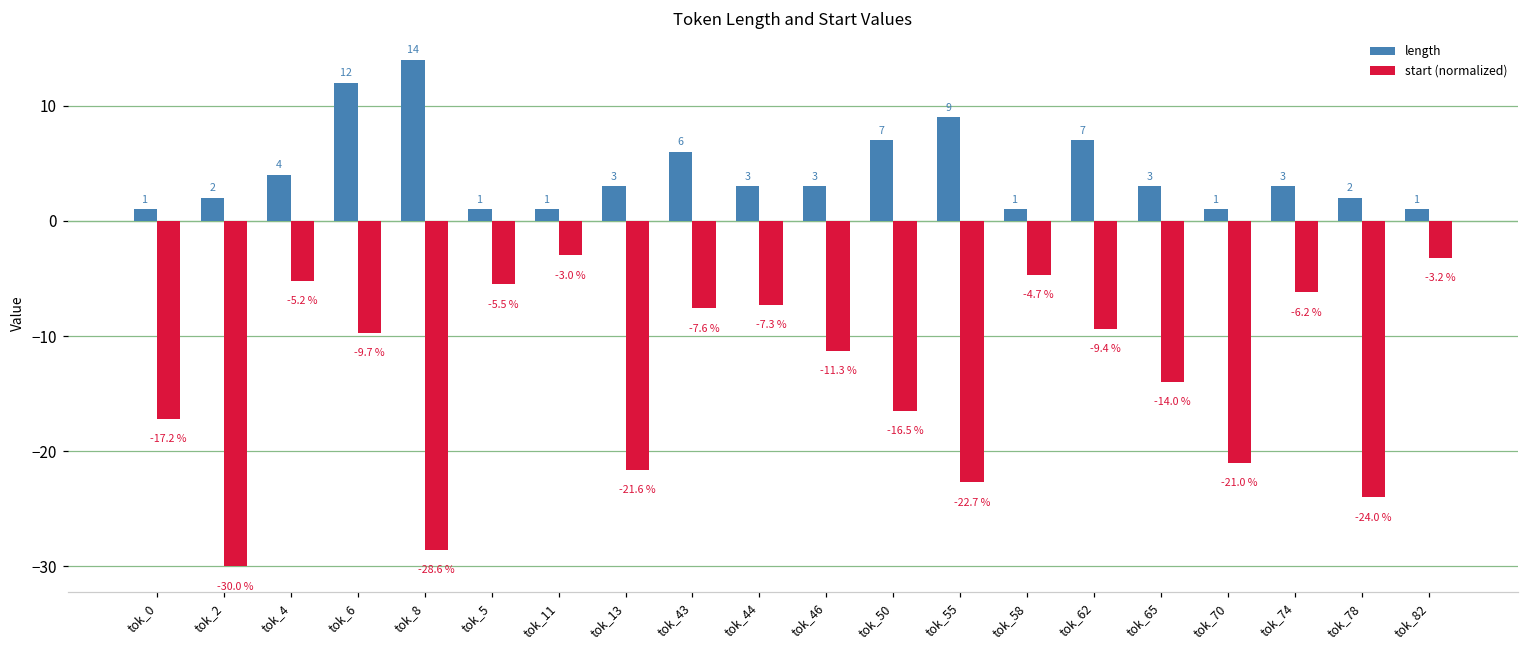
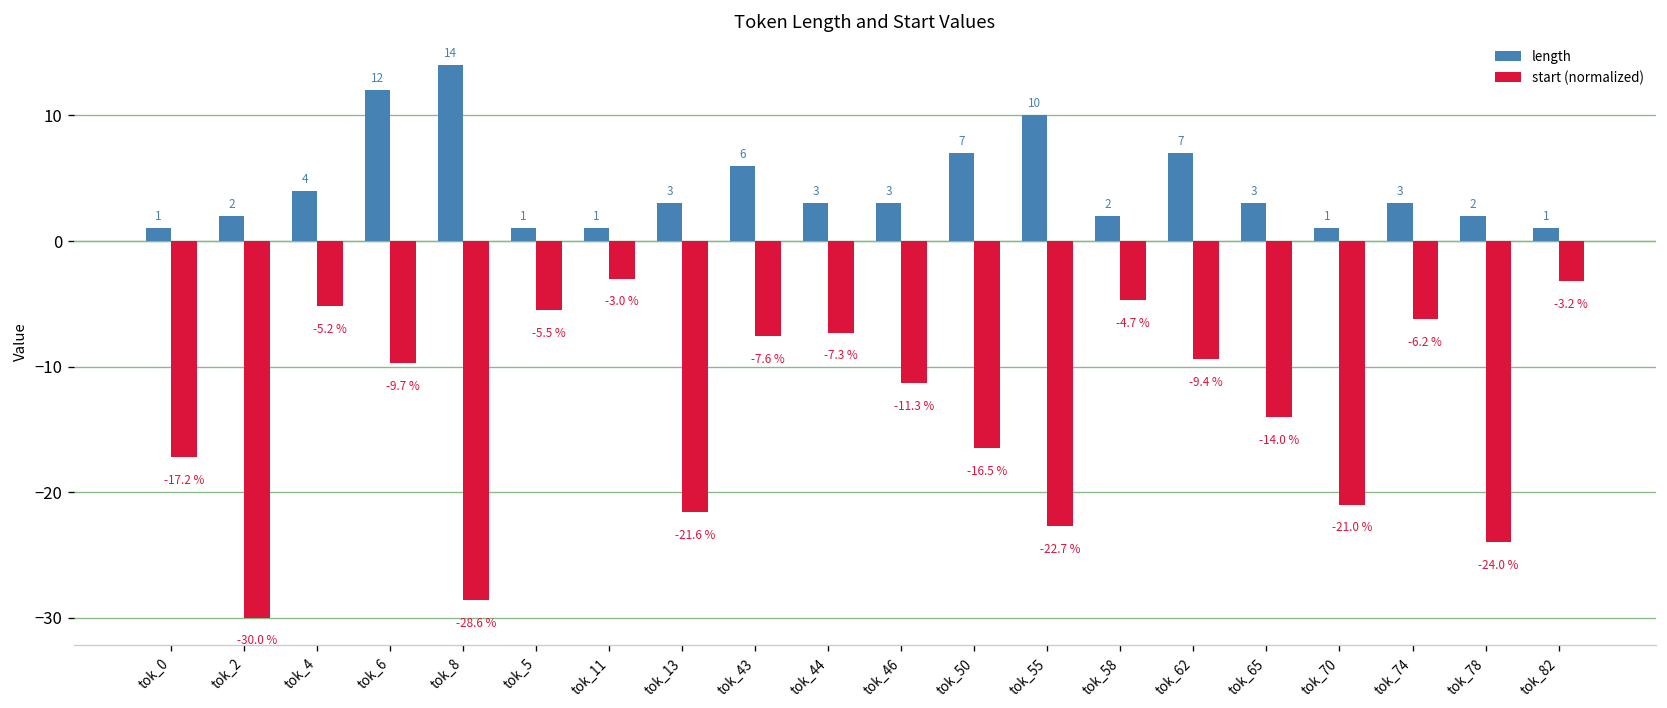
  {
    "length": {
      "tok_0": "1",
      "tok_2": "2",
      "tok_4": "4",
      "tok_6": "12",
      "tok_8": "14",
      "tok_5": "1",
      "tok_11": "1",
      "tok_13": "3",
      "tok_43": "6",
      "tok_44": "3",
      "tok_46": "3",
      "tok_50": "7",
-     "tok_55": "9",
-     "tok_58": "1",
+     "tok_55": "10",
+     "tok_58": "2",
      "tok_62": "7",
      "tok_65": "3",
      "tok_70": "1",
      "tok_74": "3",
      "tok_78": "2",
      "tok_82": "1"
    },
    "start (normalized)": {
      "tok_0": "-17.2 %",
      "tok_2": "-30.0 %",
      "tok_4": "-5.2 %",
      "tok_6": "-9.7 %",
      "tok_8": "-28.6 %",
      "tok_5": "-5.5 %",
      "tok_11": "-3.0 %",
      "tok_13": "-21.6 %",
      "tok_43": "-7.6 %",
      "tok_44": "-7.3 %",
      "tok_46": "-11.3 %",
      "tok_50": "-16.5 %",
      "tok_55": "-22.7 %",
      "tok_58": "-4.7 %",
      "tok_62": "-9.4 %",
      "tok_65": "-14.0 %",
      "tok_70": "-21.0 %",
      "tok_74": "-6.2 %",
      "tok_78": "-24.0 %",
      "tok_82": "-3.2 %"
    }
  }
